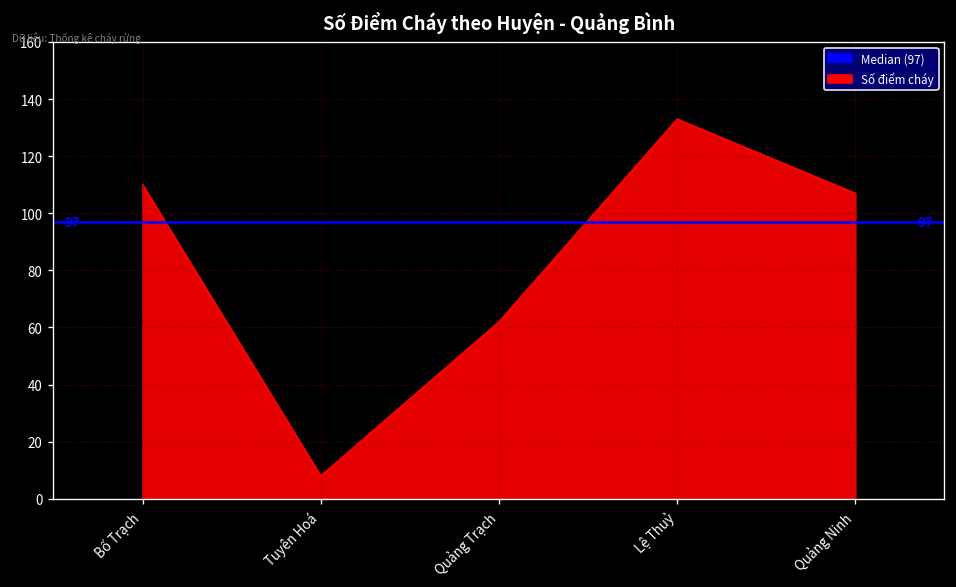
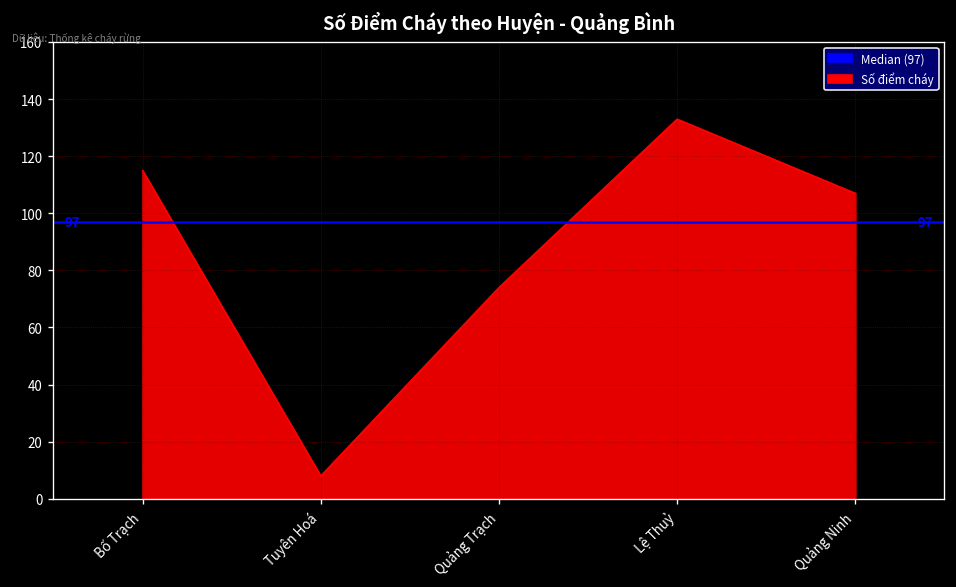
  {
-   "Bố Trạch": 110,
+   "Bố Trạch": 115,
    "Tuyên Hoá": 8,
-   "Quảng Trạch": 62,
+   "Quảng Trạch": 74,
    "Lệ Thuỷ": 133,
    "Quảng Ninh": 107
  }
